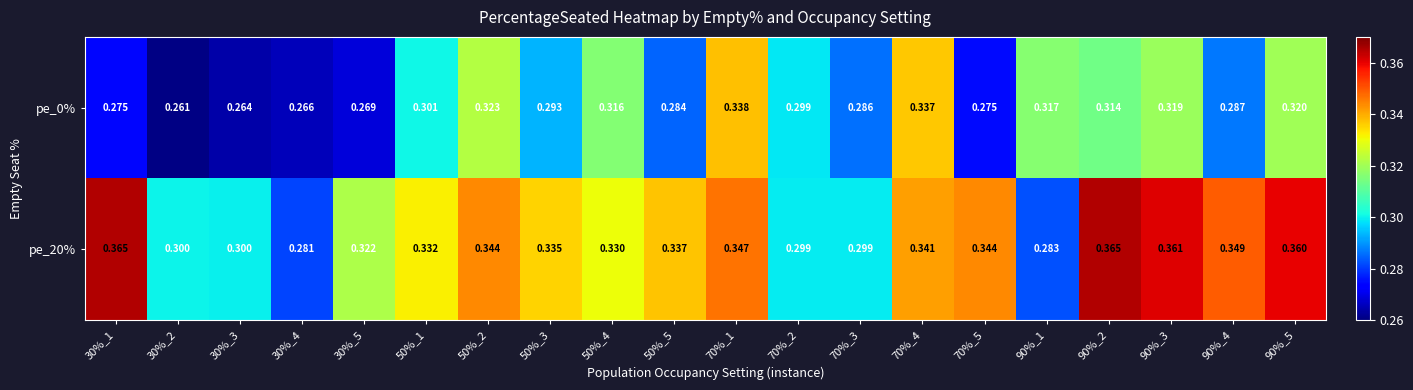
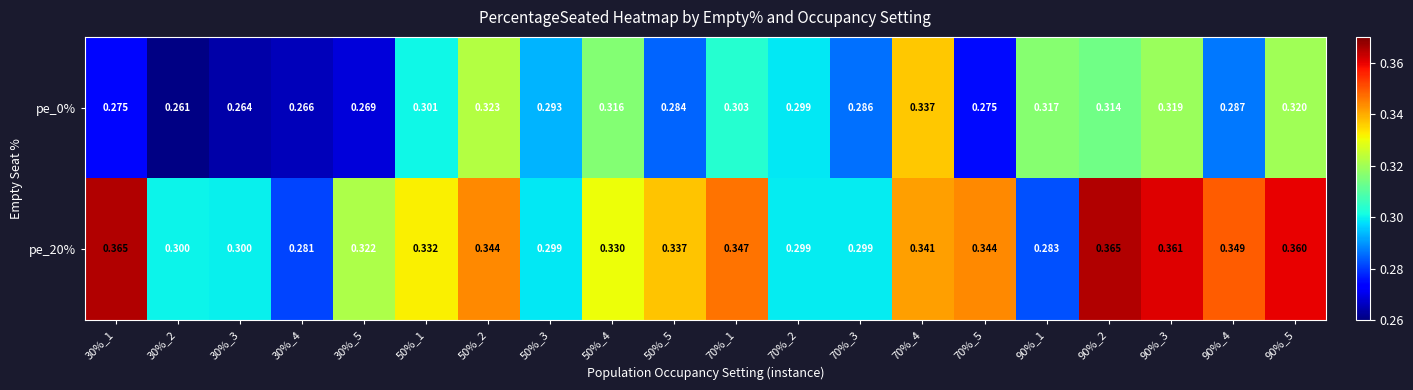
  {
    "pe_0%": {
      "30%_1": 0.275,
      "30%_2": 0.261,
      "30%_3": 0.264,
      "30%_4": 0.266,
      "30%_5": 0.269,
      "50%_1": 0.301,
      "50%_2": 0.323,
      "50%_3": 0.293,
      "50%_4": 0.316,
      "50%_5": 0.284,
-     "70%_1": 0.338,
+     "70%_1": 0.303,
      "70%_2": 0.299,
      "70%_3": 0.286,
      "70%_4": 0.337,
      "70%_5": 0.275,
      "90%_1": 0.317,
      "90%_2": 0.314,
      "90%_3": 0.319,
      "90%_4": 0.287,
      "90%_5": 0.320
    },
    "pe_20%": {
      "30%_1": 0.365,
      "30%_2": 0.300,
      "30%_3": 0.300,
      "30%_4": 0.281,
      "30%_5": 0.322,
      "50%_1": 0.332,
      "50%_2": 0.344,
-     "50%_3": 0.335,
+     "50%_3": 0.299,
      "50%_4": 0.330,
      "50%_5": 0.337,
      "70%_1": 0.347,
      "70%_2": 0.299,
      "70%_3": 0.299,
      "70%_4": 0.341,
      "70%_5": 0.344,
      "90%_1": 0.283,
      "90%_2": 0.365,
      "90%_3": 0.361,
      "90%_4": 0.349,
      "90%_5": 0.360
    }
  }
